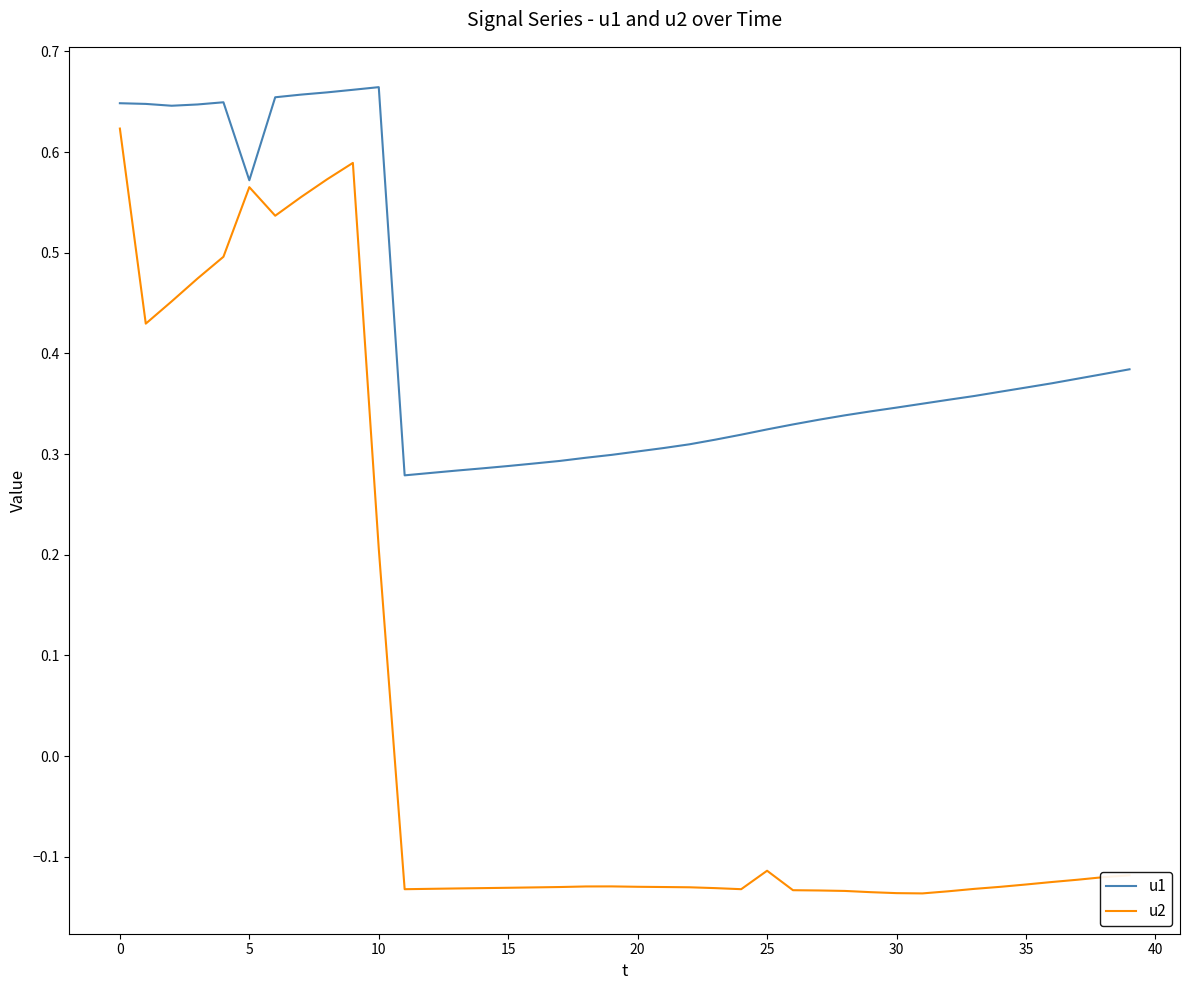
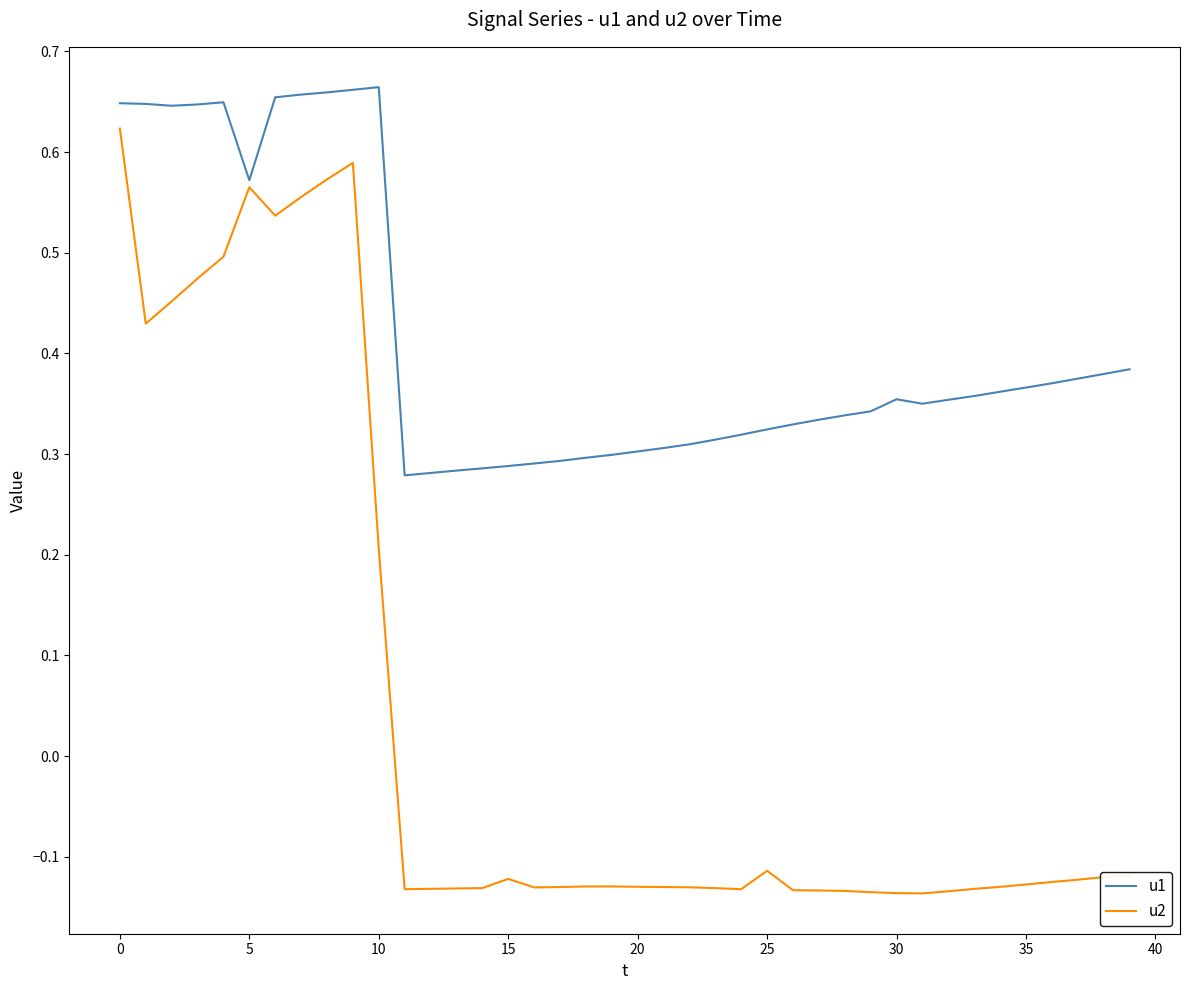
  {
    "u1": {
      "0": 0.649,
      "5": 0.572,
      "10": 0.665,
      "15": 0.288,
      "20": 0.303,
      "25": 0.325,
-     "30": 0.346,
+     "30": 0.355,
      "35": 0.366
    },
    "u2": {
      "0": 0.623,
      "5": 0.565,
      "10": 0.206,
-     "15": -0.131,
+     "15": -0.122,
      "20": -0.130,
      "25": -0.114,
      "30": -0.136,
      "35": -0.128
    }
  }
